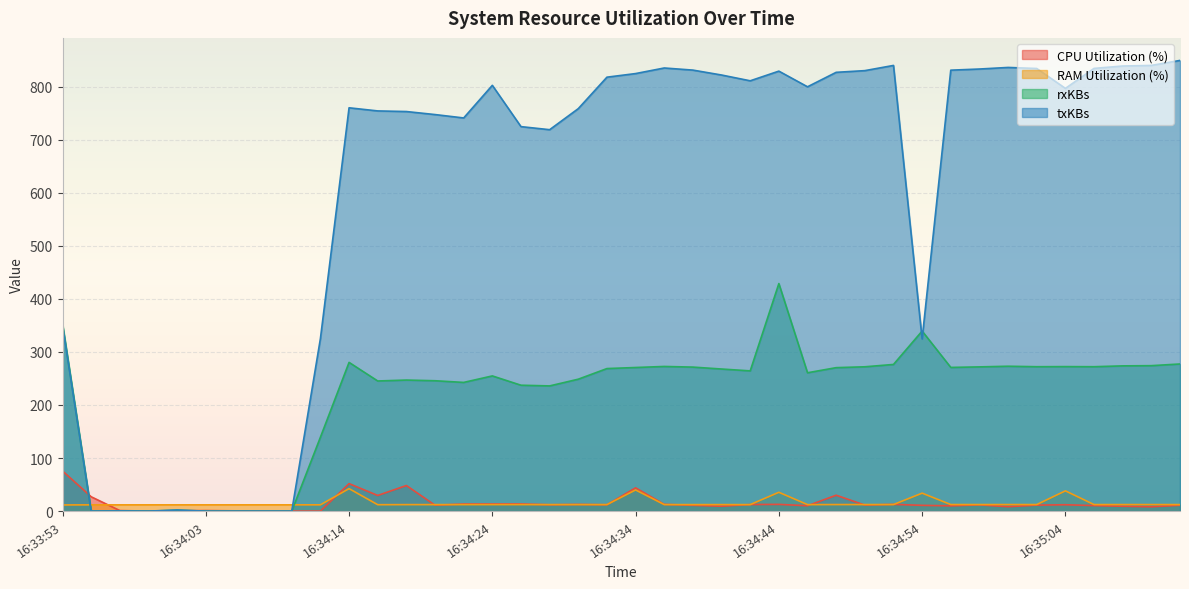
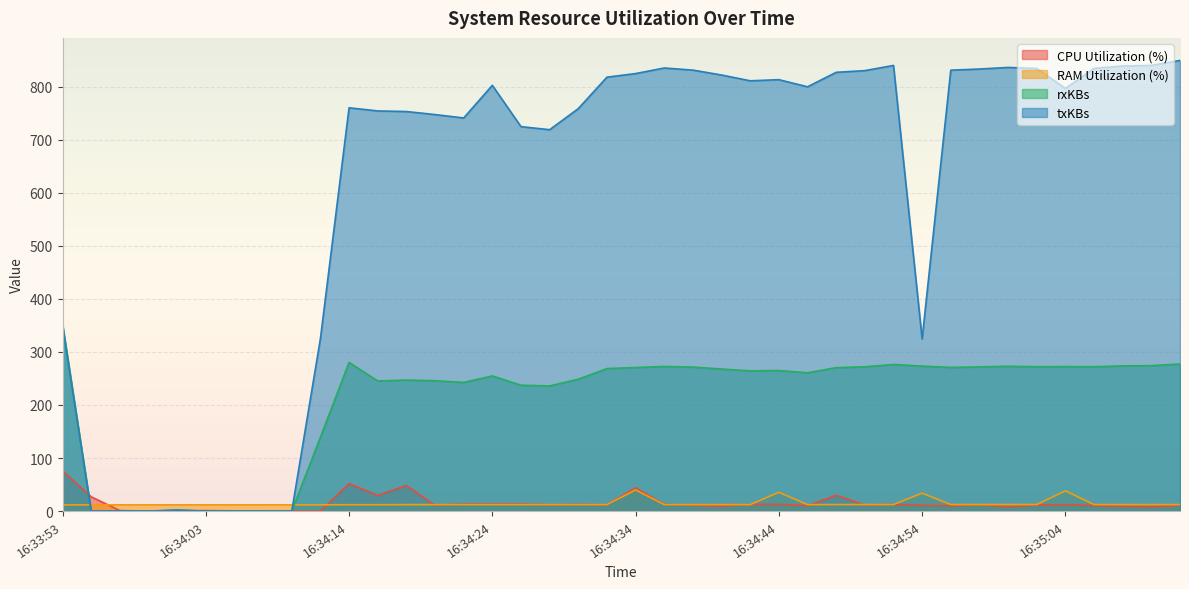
  {
    "CPU Utilization (%)": {
      "16:33:53": 80,
      "16:34:14": 50,
      "16:34:44": 10,
      "16:34:54": 10,
      "16:35:04": 10
    },
    "RAM Utilization (%)": {
      "16:33:53": 10,
      "16:34:03": 10,
-     "16:34:14": 40,
+     "16:34:14": 10,
      "16:34:44": 40,
      "16:34:54": 30,
      "16:35:04": 40
    },
    "rxKBs": {
      "16:34:14": 280,
      "16:34:24": 250,
      "16:34:34": 270,
-     "16:34:44": 430,
-     "16:34:54": 340,
+     "16:34:44": 260,
+     "16:34:54": 270,
      "16:35:04": 270
    },
    "txKBs": {
      "16:34:14": 760,
      "16:34:24": 800,
      "16:34:34": 820,
-     "16:34:44": 830,
+     "16:34:44": 810,
      "16:34:54": 320
    }
  }
